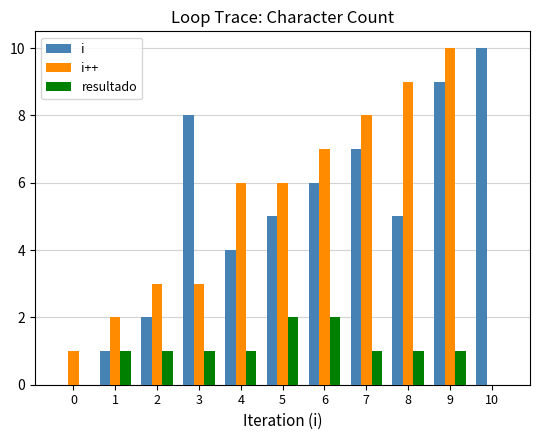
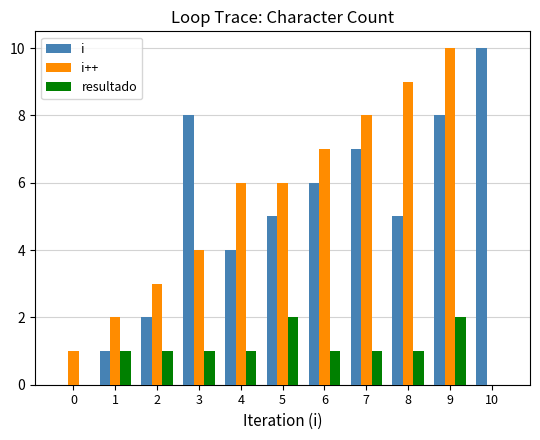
  {
    "i": {
      "0": 0,
      "1": 1,
      "2": 2,
      "3": 8,
      "4": 4,
      "5": 5,
      "6": 6,
      "7": 7,
      "8": 5,
-     "9": 9,
+     "9": 8,
      "10": 10
    },
    "i++": {
      "0": 1,
      "1": 2,
      "2": 3,
-     "3": 3,
+     "3": 4,
      "4": 6,
      "5": 6,
      "6": 7,
      "7": 8,
      "8": 9,
      "9": 10,
      "10": 0
    },
    "resultado": {
      "0": 0,
      "1": 1,
      "2": 1,
      "3": 1,
      "4": 1,
      "5": 2,
-     "6": 2,
+     "6": 1,
      "7": 1,
      "8": 1,
-     "9": 1,
+     "9": 2,
      "10": 0
    }
  }
